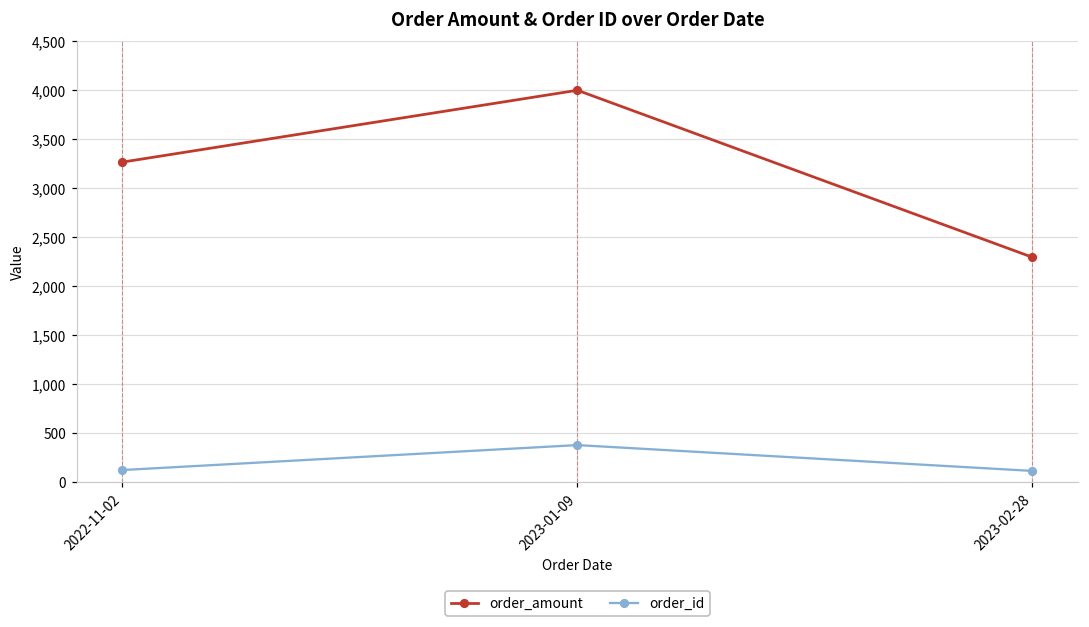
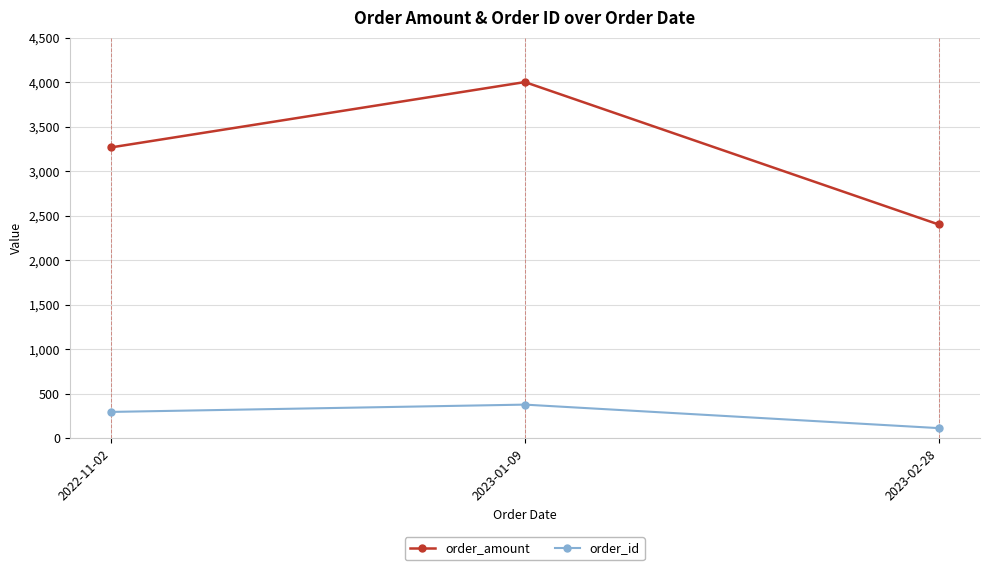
  {
    "order_amount": {
      "2022-11-02": "3,300",
      "2023-01-09": "4,000",
-     "2023-02-28": "2,300"
+     "2023-02-28": "2,400"
    },
    "order_id": {
-     "2022-11-02": "100",
+     "2022-11-02": "300",
      "2023-01-09": "400",
      "2023-02-28": "100"
    }
  }
